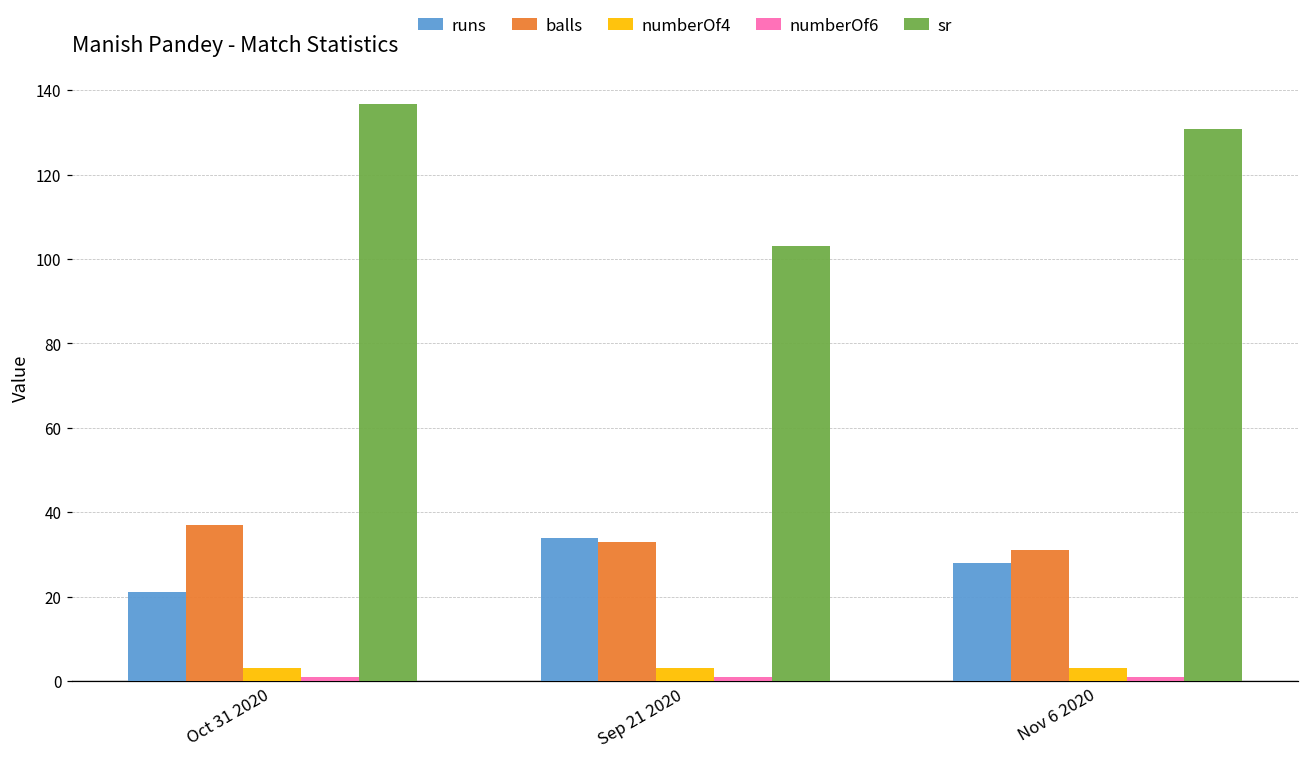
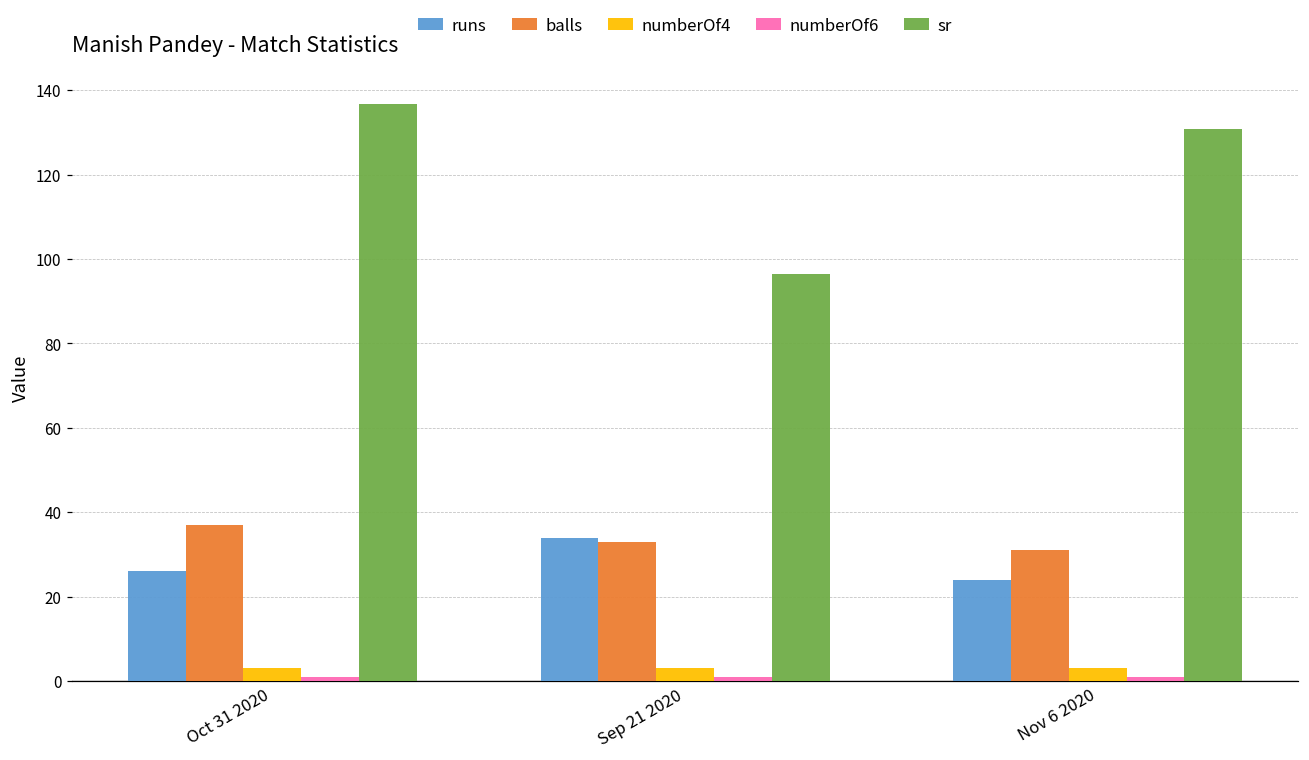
  {
    "runs": {
-     "Oct 31 2020": 21,
+     "Oct 31 2020": 26,
      "Sep 21 2020": 34,
-     "Nov 6 2020": 28
+     "Nov 6 2020": 24
    },
    "balls": {
      "Oct 31 2020": 37,
      "Sep 21 2020": 33,
      "Nov 6 2020": 31
    },
    "numberOf4": {
      "Oct 31 2020": 3,
      "Sep 21 2020": 3,
      "Nov 6 2020": 3
    },
    "numberOf6": {
      "Oct 31 2020": 1,
      "Sep 21 2020": 1,
      "Nov 6 2020": 1
    },
    "sr": {
      "Oct 31 2020": 137,
-     "Sep 21 2020": 103,
+     "Sep 21 2020": 96,
      "Nov 6 2020": 131
    }
  }
